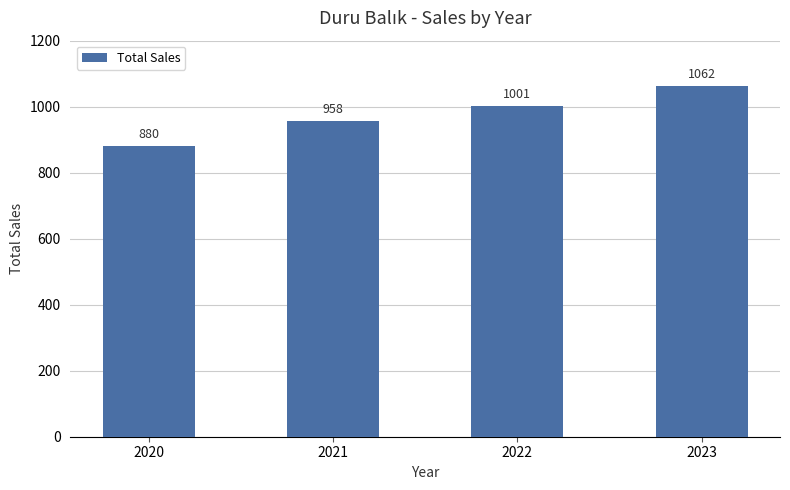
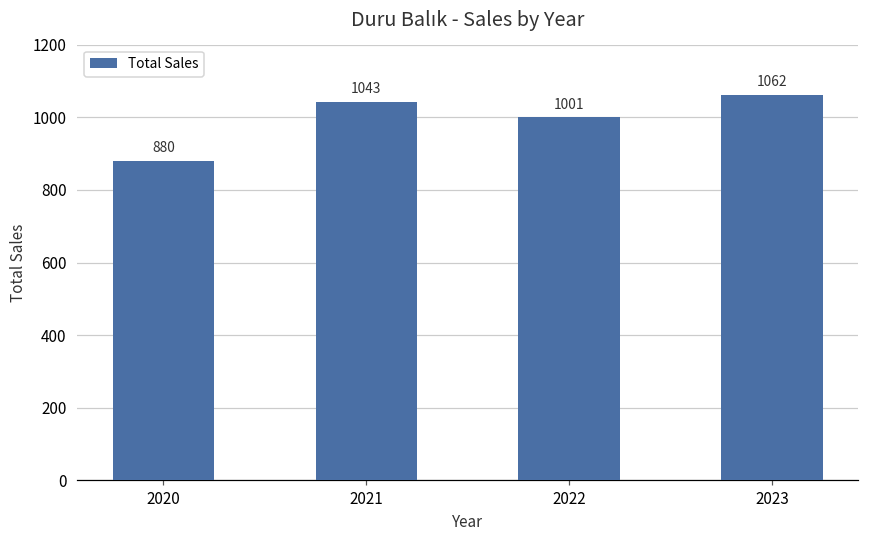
  {
    "2020": 880,
-   "2021": 958,
+   "2021": 1043,
    "2022": 1001,
    "2023": 1062
  }
